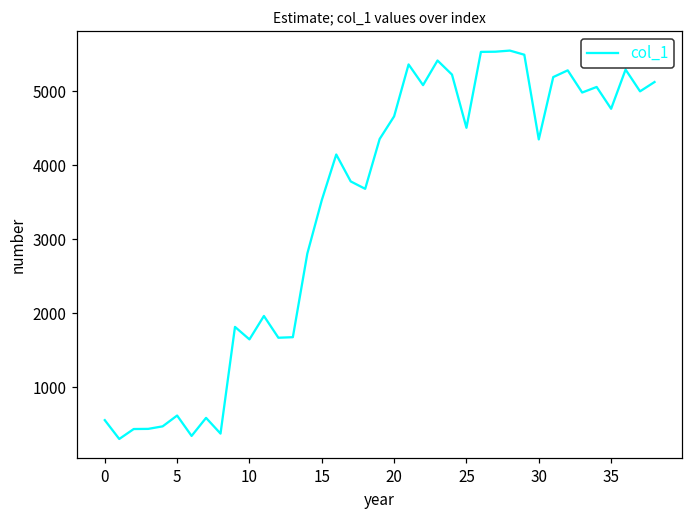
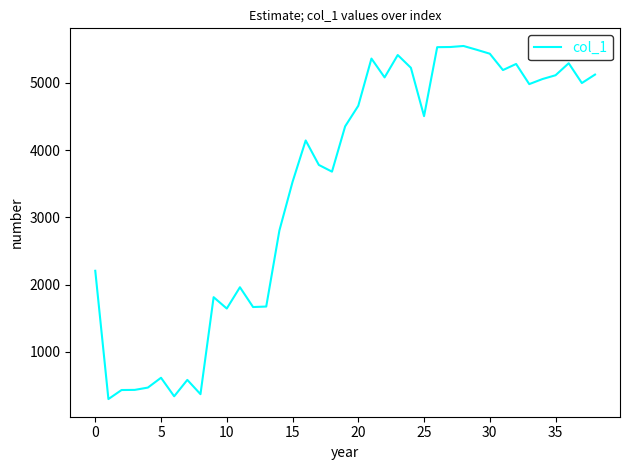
  {
-   "0": 600,
+   "0": 2200,
    "5": 600,
    "10": 1600,
    "15": 3500,
    "20": 4700,
    "25": 4500,
-   "30": 4300,
-   "35": 4800
+   "30": 5400,
+   "35": 5100
  }
